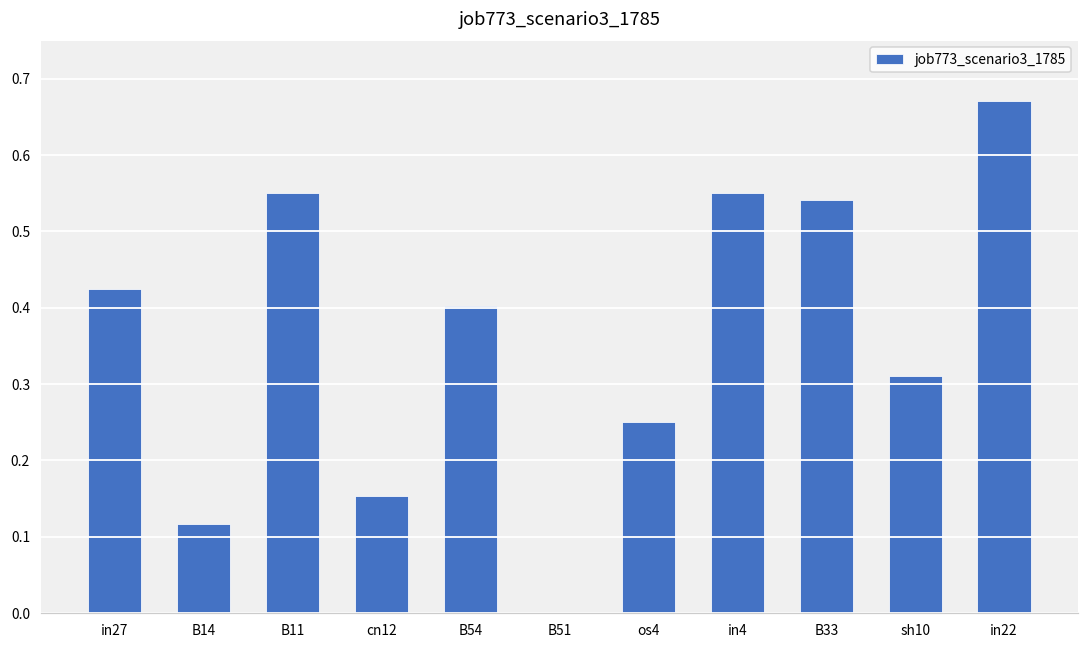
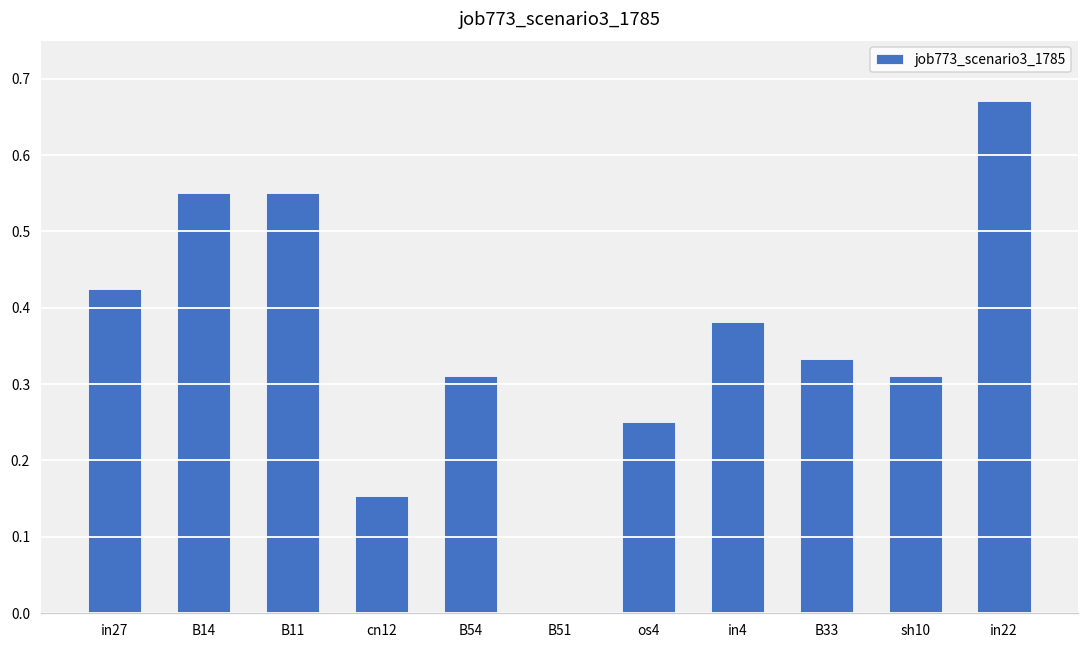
  {
    "in27": 0.42,
-   "B14": 0.12,
+   "B14": 0.55,
    "B11": 0.55,
    "cn12": 0.15,
-   "B54": 0.40,
+   "B54": 0.31,
    "B51": 0.00,
    "os4": 0.25,
-   "in4": 0.55,
-   "B33": 0.54,
+   "in4": 0.38,
+   "B33": 0.33,
    "sh10": 0.31,
    "in22": 0.67
  }
